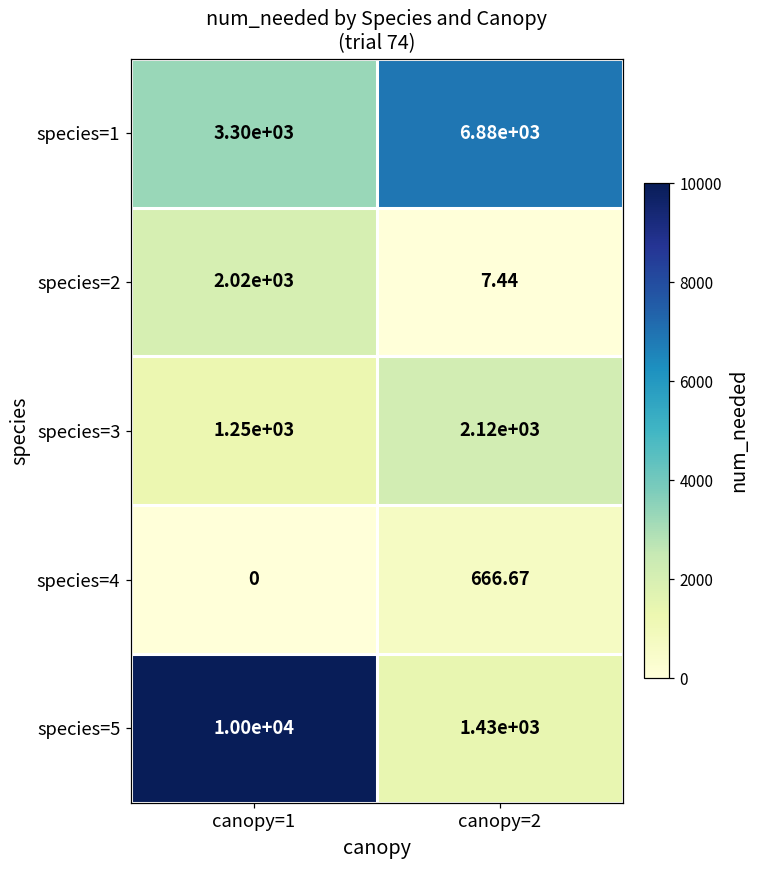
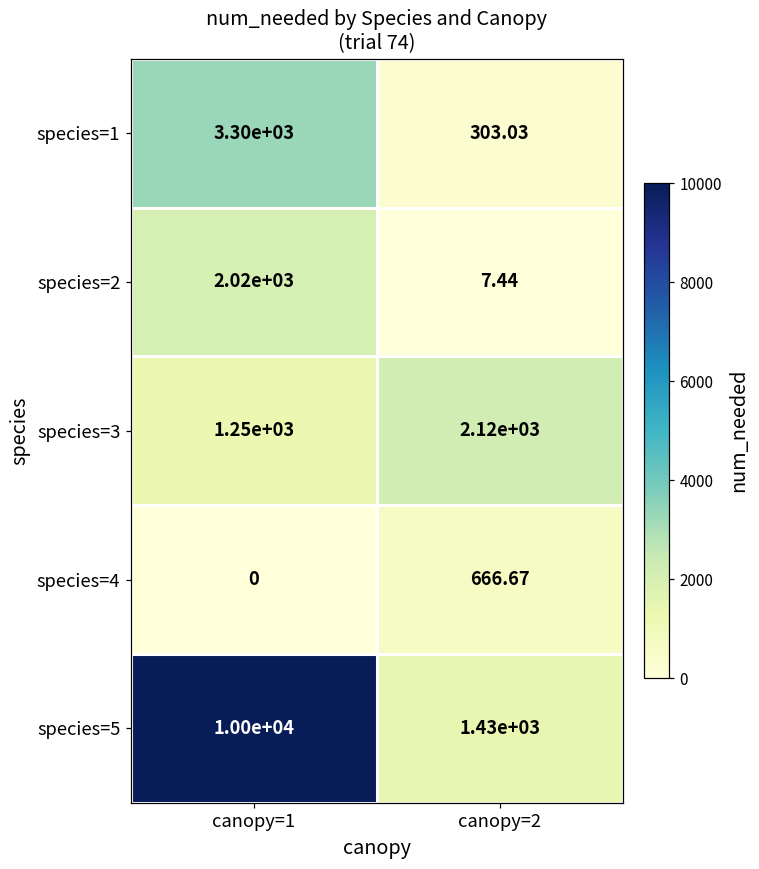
  {
    "species=1": {
      "canopy=1": "3.30e+03",
-     "canopy=2": "6.88e+03"
+     "canopy=2": "303.03"
    },
    "species=2": {
      "canopy=1": "2.02e+03",
      "canopy=2": "7.44"
    },
    "species=3": {
      "canopy=1": "1.25e+03",
      "canopy=2": "2.12e+03"
    },
    "species=4": {
      "canopy=1": "0",
      "canopy=2": "666.67"
    },
    "species=5": {
      "canopy=1": "1.00e+04",
      "canopy=2": "1.43e+03"
    }
  }
